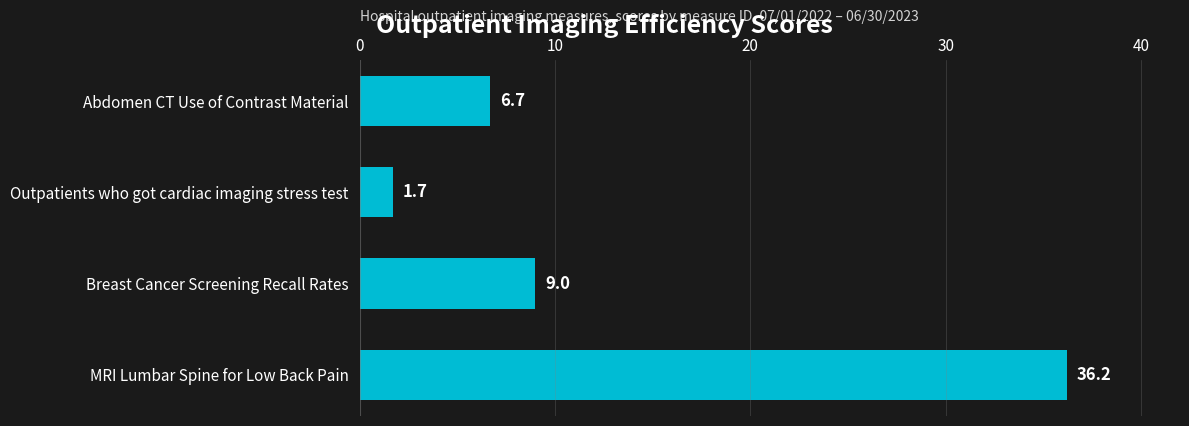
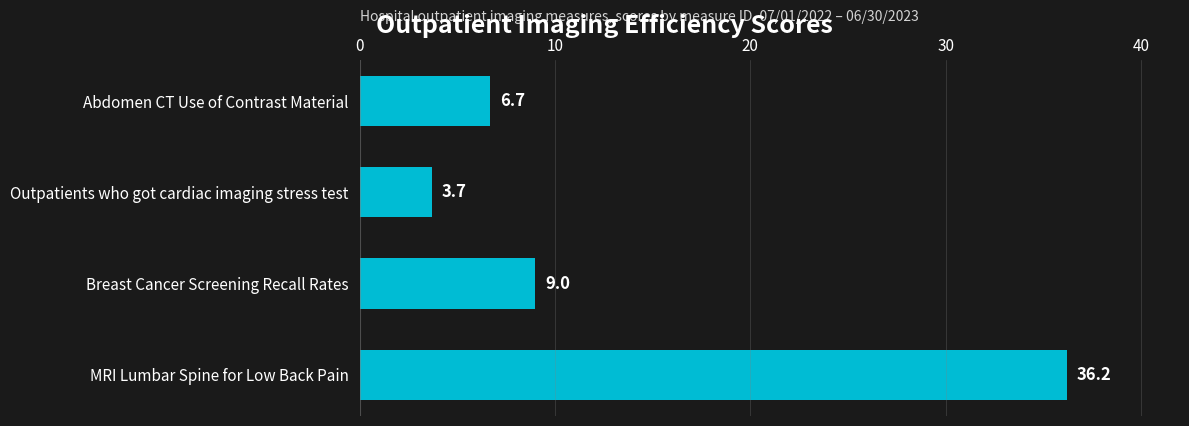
  {
    "Abdomen CT Use of Contrast Material": 6.7,
-   "Outpatients who got cardiac imaging stress test": 1.7,
+   "Outpatients who got cardiac imaging stress test": 3.7,
    "Breast Cancer Screening Recall Rates": 9.0,
    "MRI Lumbar Spine for Low Back Pain": 36.2
  }
